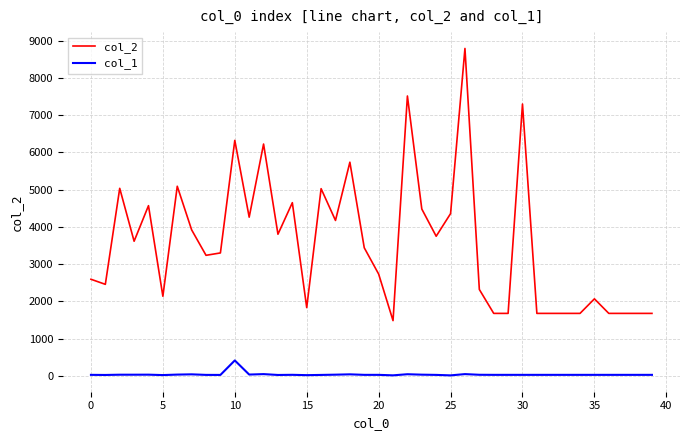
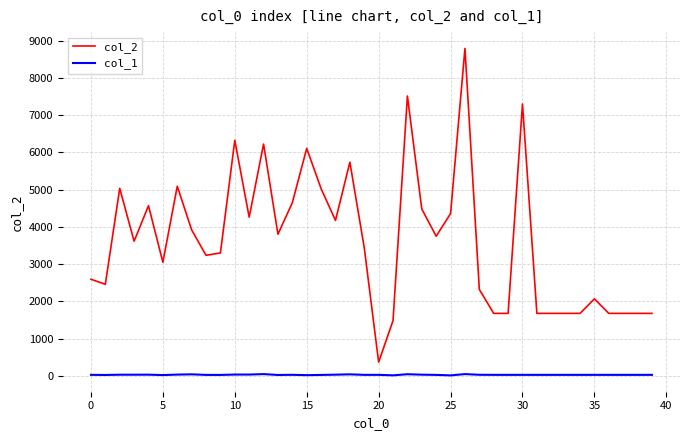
  {
    "col_2": {
      "0": 2600,
-     "5": 2100,
+     "5": 3100,
      "10": 6300,
-     "15": 1800,
-     "20": 2700,
+     "15": 6100,
+     "20": 400,
      "25": 4400,
      "30": 7300,
      "35": 2100
    },
    "col_1": {
      "0": 0,
      "5": 0,
-     "10": 400,
+     "10": 0,
      "15": 0,
      "20": 0,
      "25": 0,
      "30": 0,
      "35": 0
    }
  }
